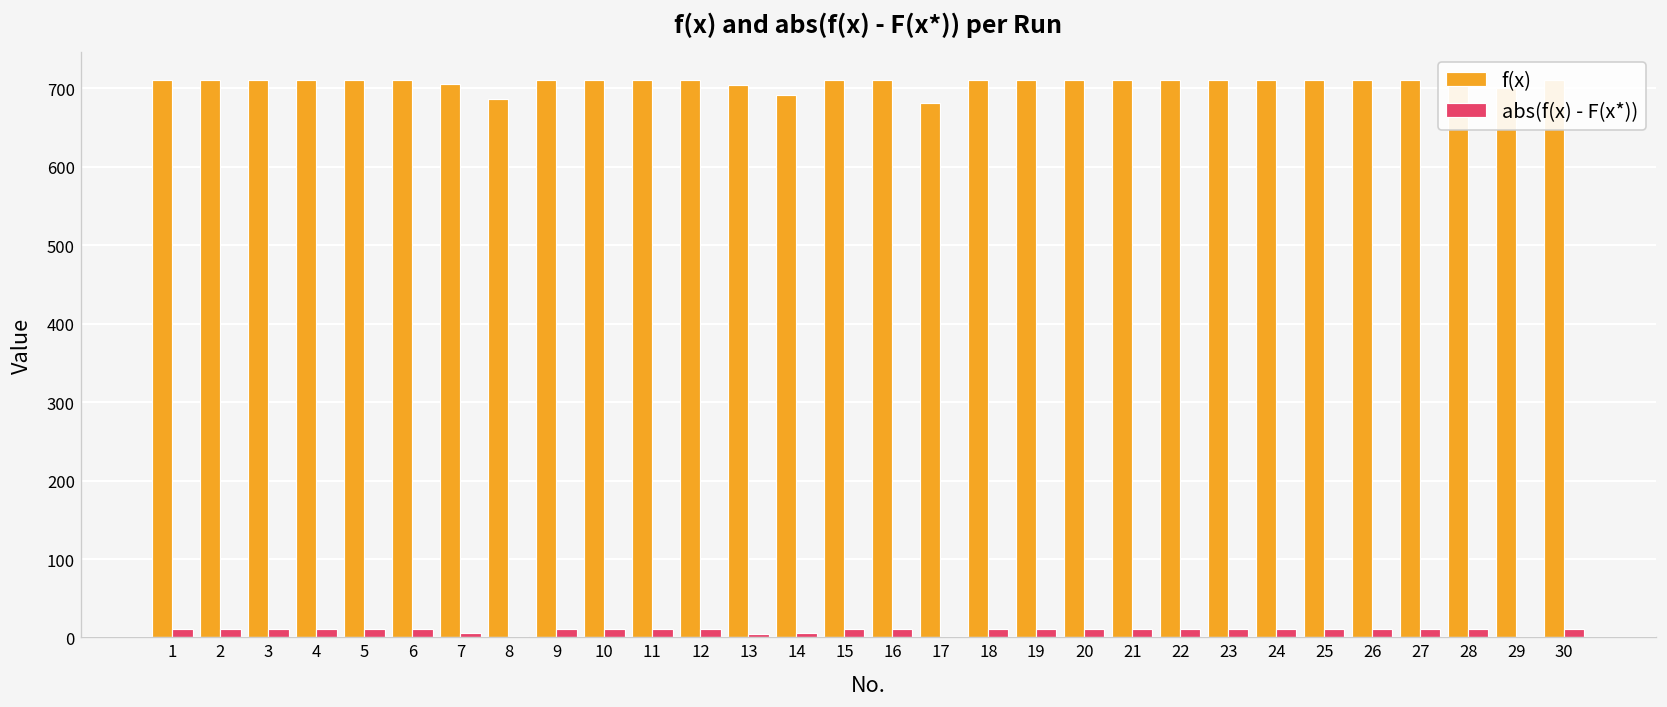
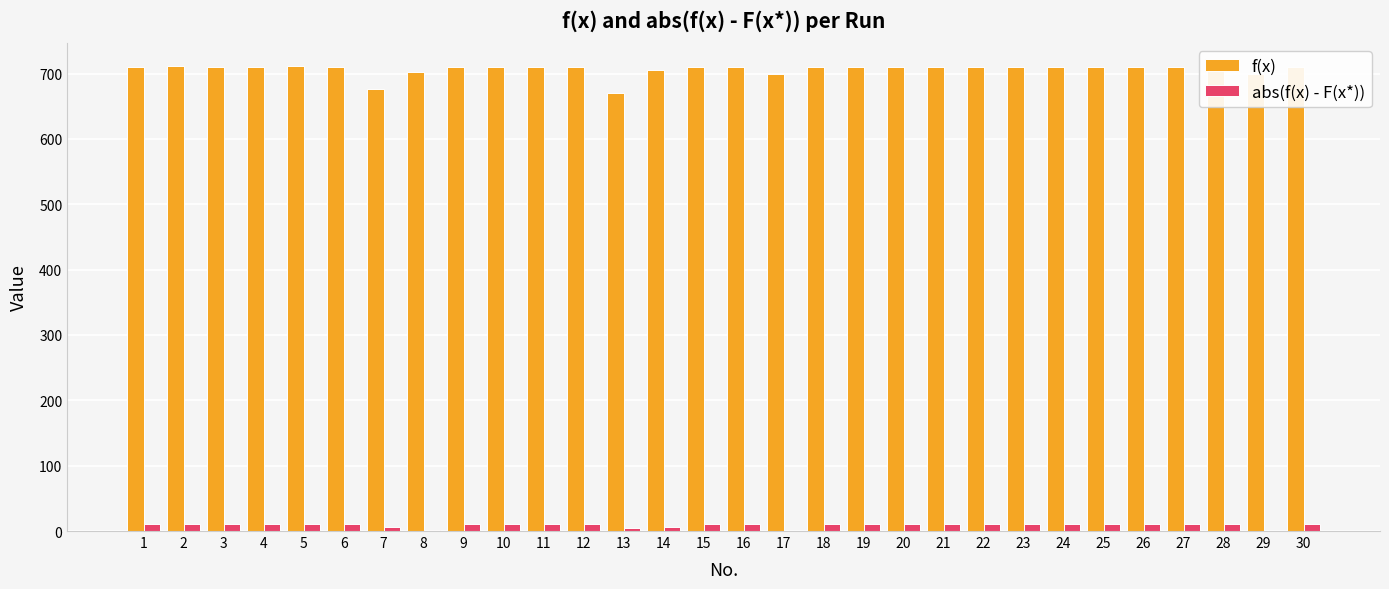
  {
    "f(x)": {
      "1": 710,
      "2": 710,
      "3": 710,
      "4": 710,
      "5": 710,
      "6": 710,
-     "7": 710,
-     "8": 690,
+     "7": 680,
+     "8": 700,
      "9": 710,
      "10": 710,
      "11": 710,
      "12": 710,
-     "13": 700,
-     "14": 690,
+     "13": 670,
+     "14": 710,
      "15": 710,
      "16": 710,
-     "17": 680,
+     "17": 700,
      "18": 710,
      "19": 710,
      "20": 710,
      "21": 710,
      "22": 710,
      "23": 710,
      "24": 710,
      "25": 710,
      "26": 710,
      "27": 710
    },
    "abs(f(x) - F(x*))": {
      "1": 10,
      "2": 10,
      "3": 10,
      "4": 10,
      "5": 10,
      "6": 10,
      "7": 10,
      "9": 10,
      "10": 10,
      "11": 10,
      "12": 10,
      "13": 0,
      "14": 10,
      "15": 10,
      "16": 10,
      "17": 0,
      "18": 10,
      "19": 10,
      "20": 10,
      "21": 10,
      "22": 10,
      "23": 10,
      "24": 10,
      "25": 10,
      "26": 10,
      "27": 10,
      "28": 10,
      "29": 0,
      "30": 10
    }
  }
